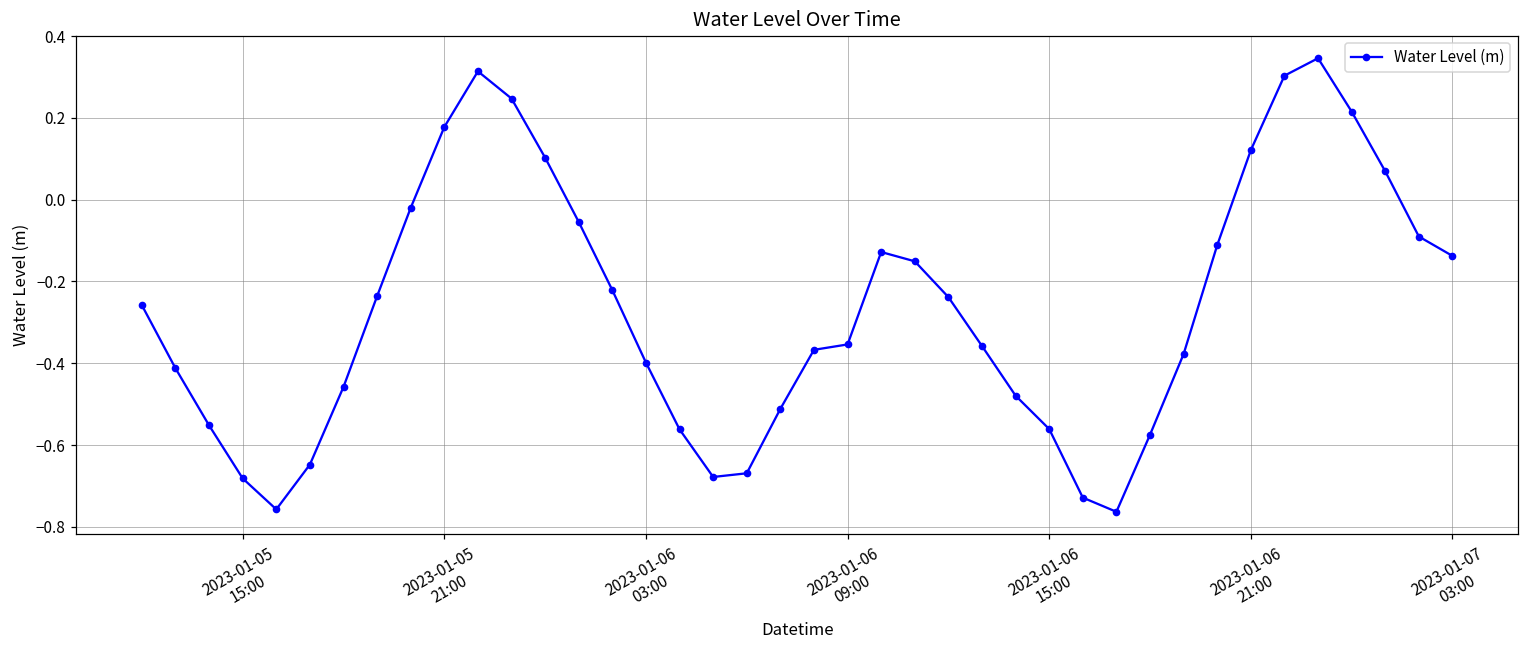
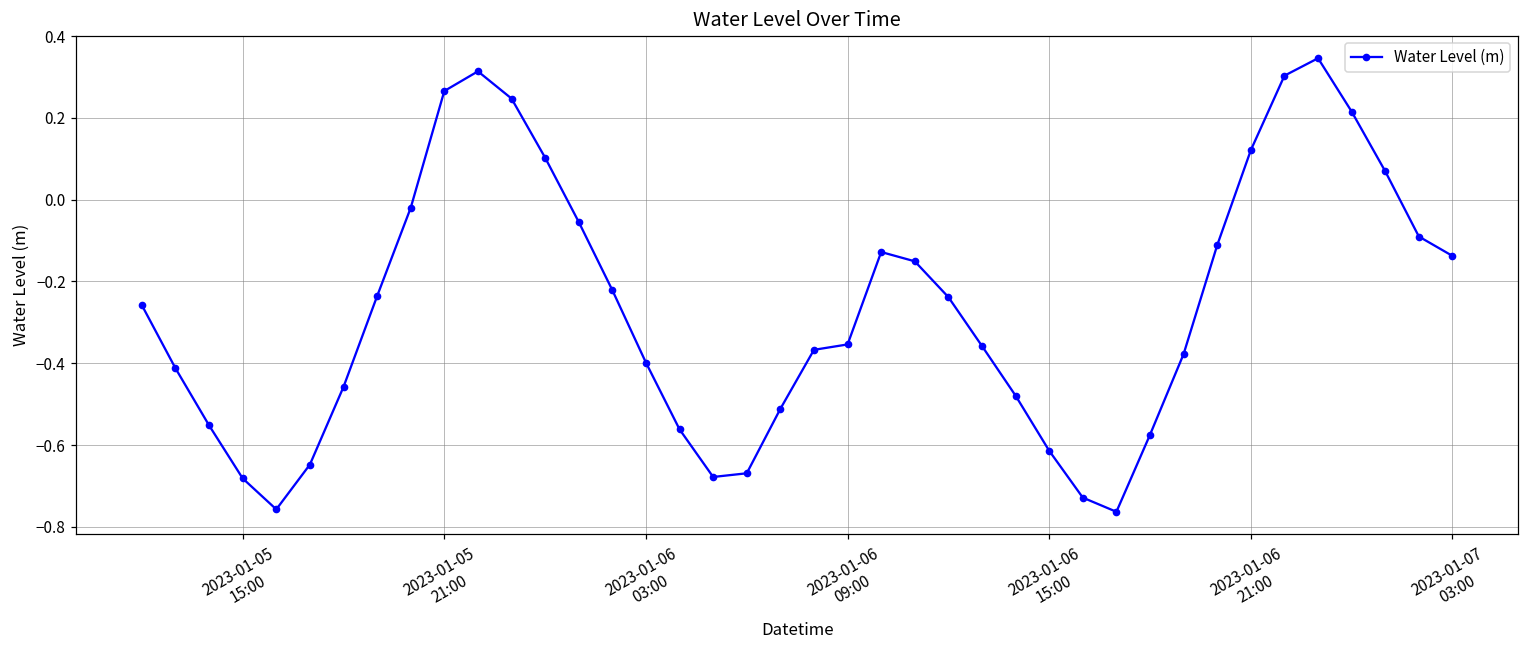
  {
    "2023-01-05 15:00": -0.68,
-   "2023-01-05 21:00": 0.18,
+   "2023-01-05 21:00": 0.27,
    "2023-01-06 03:00": -0.40,
    "2023-01-06 09:00": -0.35,
-   "2023-01-06 15:00": -0.56,
+   "2023-01-06 15:00": -0.61,
    "2023-01-06 21:00": 0.12,
    "2023-01-07 03:00": -0.14
  }
